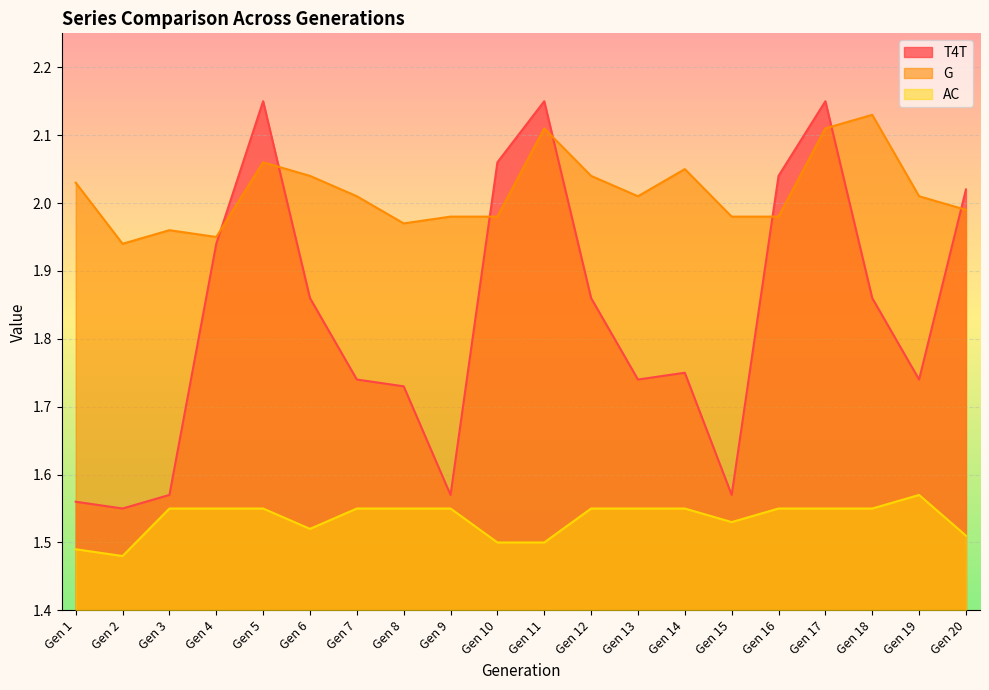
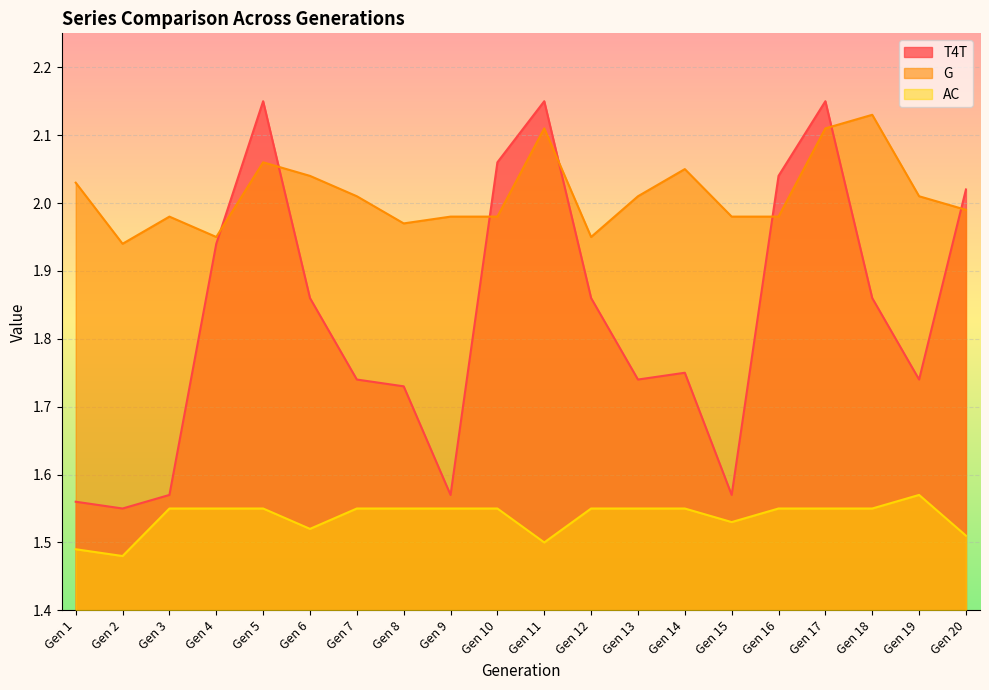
  {
    "T4T": {
      "Gen 1": 1.56,
      "Gen 2": 1.55,
      "Gen 3": 1.57,
      "Gen 4": 1.94,
      "Gen 5": 2.15,
      "Gen 6": 1.86,
      "Gen 7": 1.74,
      "Gen 8": 1.73,
      "Gen 9": 1.57,
      "Gen 10": 2.06,
      "Gen 11": 2.15,
      "Gen 12": 1.86,
      "Gen 13": 1.74,
      "Gen 14": 1.75,
      "Gen 15": 1.57,
      "Gen 16": 2.04,
      "Gen 17": 2.15,
      "Gen 18": 1.86,
      "Gen 19": 1.74,
      "Gen 20": 2.02
    },
    "G": {
      "Gen 1": 2.03,
      "Gen 2": 1.94,
-     "Gen 3": 1.96,
+     "Gen 3": 1.98,
      "Gen 4": 1.95,
      "Gen 5": 2.06,
      "Gen 6": 2.04,
      "Gen 7": 2.01,
      "Gen 8": 1.97,
      "Gen 9": 1.98,
      "Gen 10": 1.98,
      "Gen 11": 2.11,
-     "Gen 12": 2.04,
+     "Gen 12": 1.95,
      "Gen 13": 2.01,
      "Gen 14": 2.05,
      "Gen 15": 1.98,
      "Gen 16": 1.98,
      "Gen 17": 2.11,
      "Gen 18": 2.13,
      "Gen 19": 2.01,
      "Gen 20": 1.99
    },
    "AC": {
      "Gen 1": 1.49,
      "Gen 2": 1.48,
      "Gen 3": 1.55,
      "Gen 4": 1.55,
      "Gen 5": 1.55,
      "Gen 6": 1.52,
      "Gen 7": 1.55,
      "Gen 8": 1.55,
      "Gen 9": 1.55,
-     "Gen 10": 1.50,
+     "Gen 10": 1.55,
      "Gen 11": 1.50,
      "Gen 12": 1.55,
      "Gen 13": 1.55,
      "Gen 14": 1.55,
      "Gen 15": 1.53,
      "Gen 16": 1.55,
      "Gen 17": 1.55,
      "Gen 18": 1.55,
      "Gen 19": 1.57,
      "Gen 20": 1.51
    }
  }
